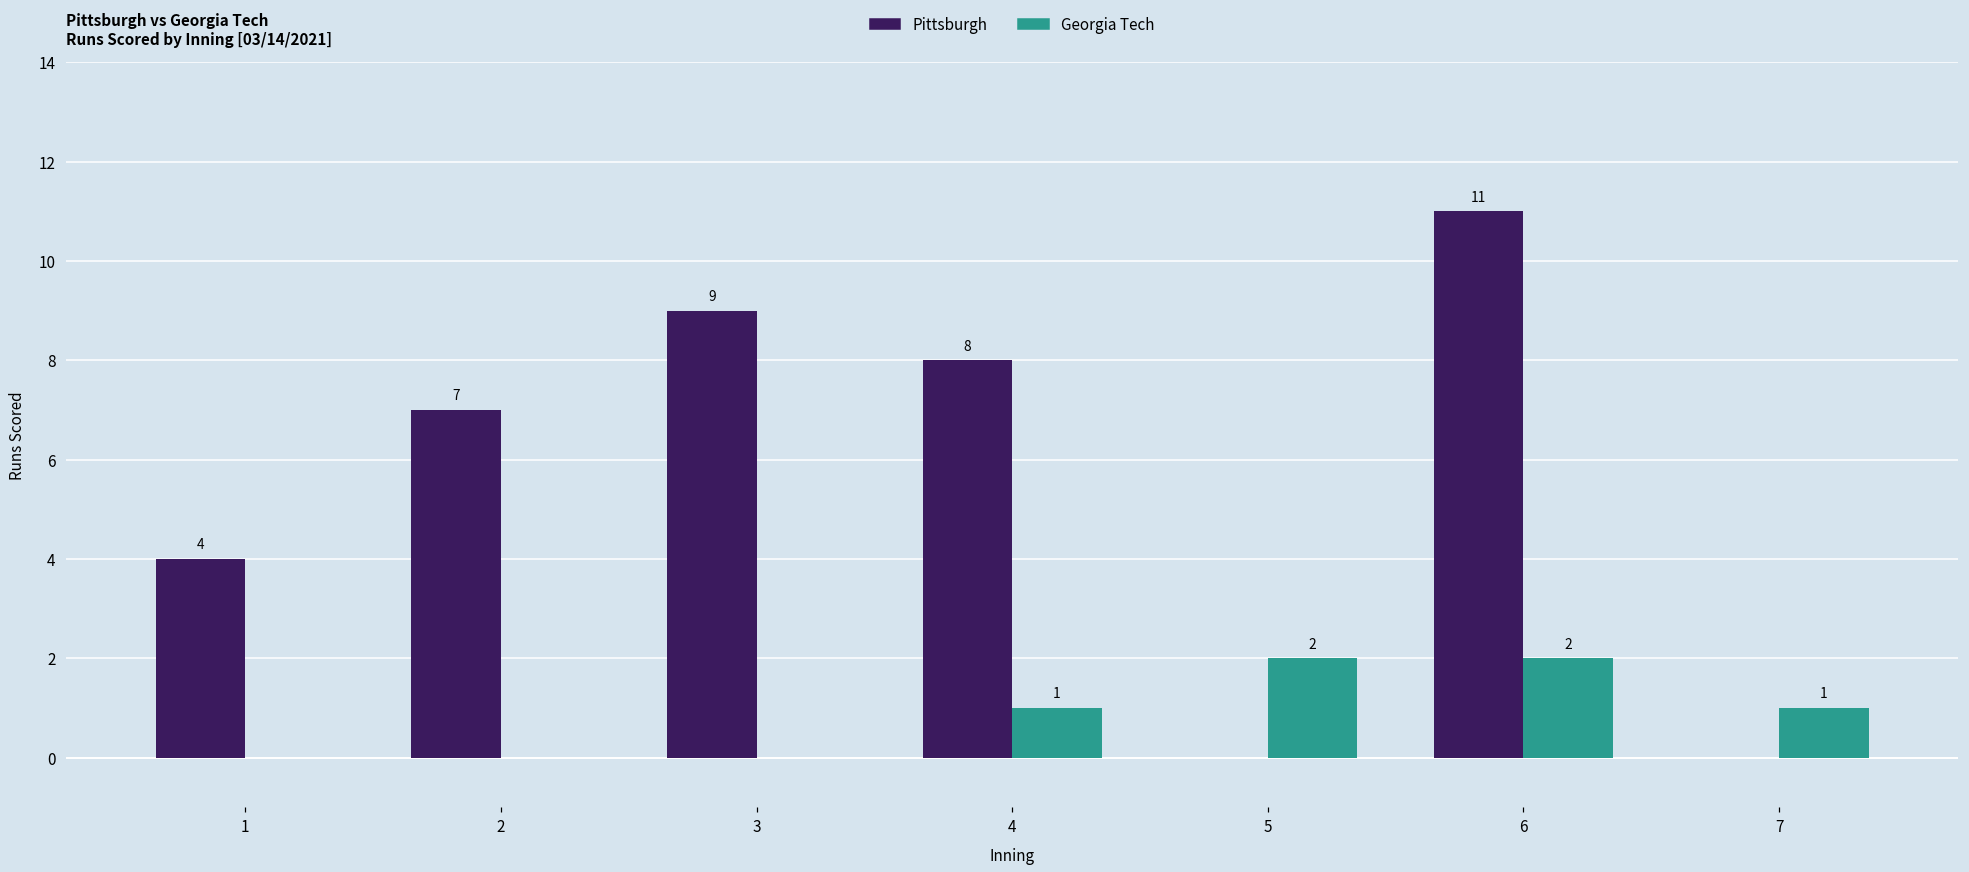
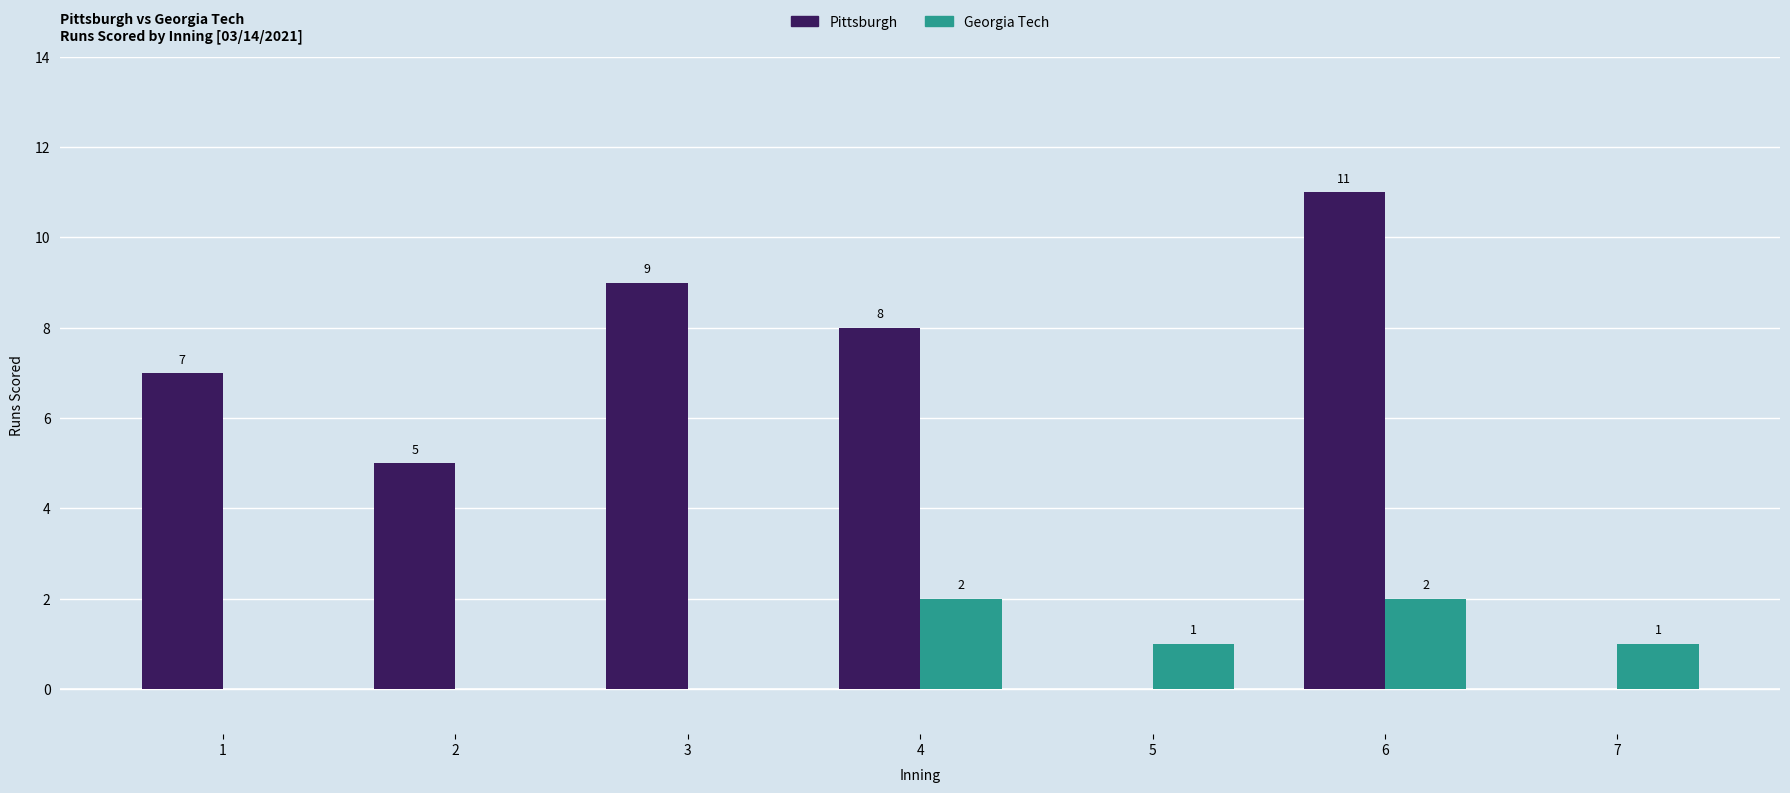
  {
    "Pittsburgh": {
-     "1": 4,
-     "2": 7,
+     "1": 7,
+     "2": 5,
      "3": 9,
      "4": 8,
      "6": 11
    },
    "Georgia Tech": {
-     "4": 1,
-     "5": 2,
+     "4": 2,
+     "5": 1,
      "6": 2,
      "7": 1
    }
  }
